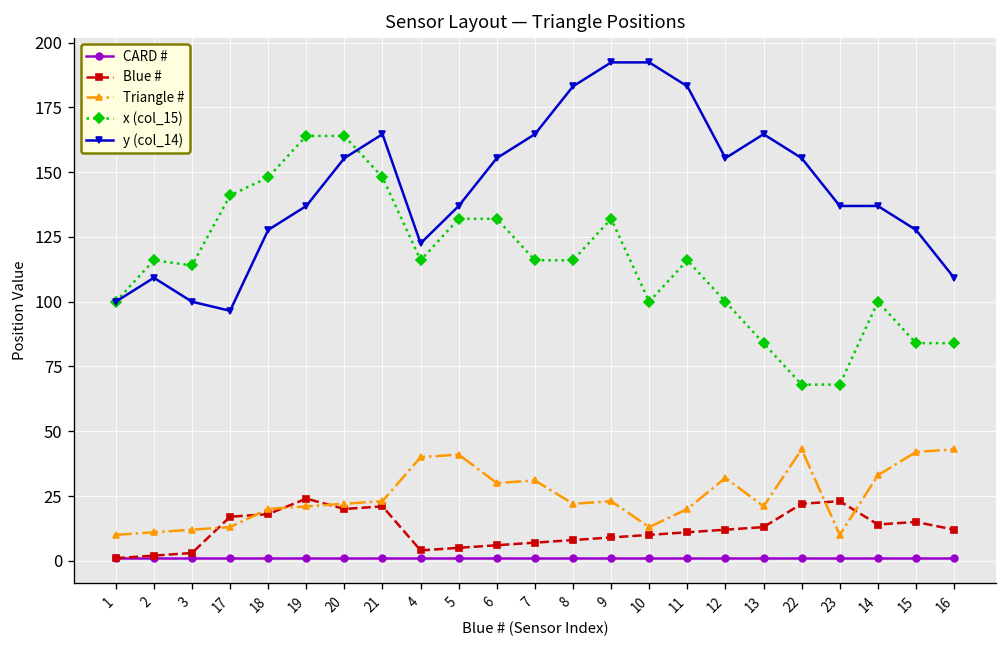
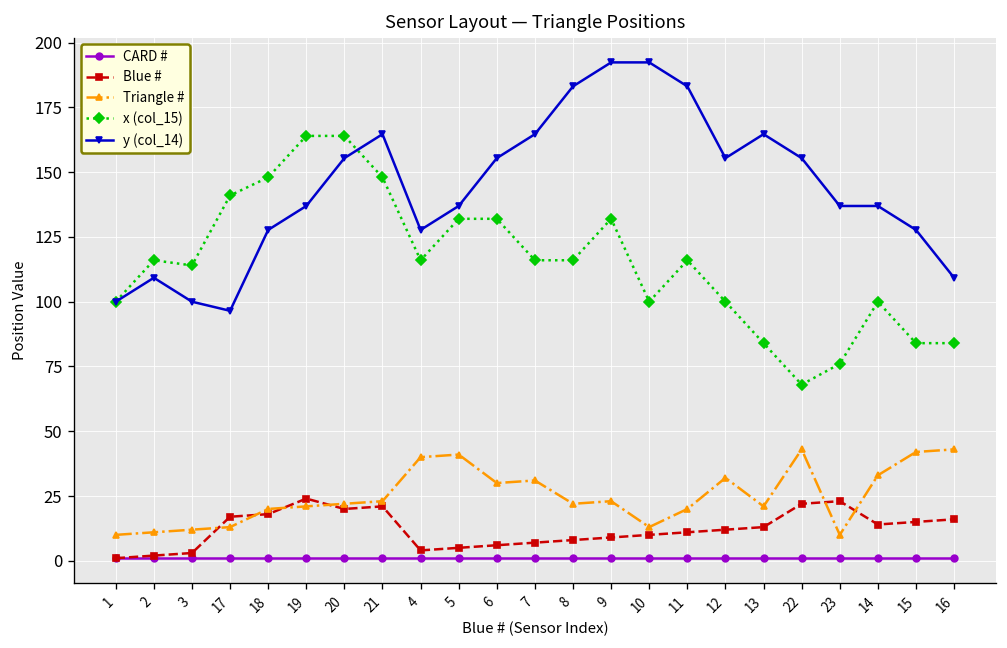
  {
    "CARD #": {
      "3": 1,
      "17": 1,
      "18": 1,
      "19": 1,
      "20": 1,
      "21": 1,
      "4": 1,
      "5": 1,
      "6": 1,
      "7": 1,
      "8": 1,
      "9": 1,
      "10": 1,
      "11": 1,
      "12": 1,
      "13": 1,
      "22": 1,
      "23": 1,
      "14": 1,
      "15": 1,
      "16": 1
    },
    "Blue #": {
      "3": 3,
      "17": 17,
      "18": 18,
      "19": 24,
      "20": 20,
      "21": 21,
      "4": 4,
      "5": 5,
      "6": 6,
      "7": 7,
      "8": 8,
      "9": 9,
      "10": 10,
      "11": 11,
      "12": 12,
      "13": 13,
      "22": 22,
      "23": 23,
      "14": 14,
      "15": 15,
-     "16": 12
+     "16": 16
    },
    "Triangle #": {
      "1": 10,
      "2": 11,
      "3": 12,
      "17": 13,
      "18": 20,
      "19": 21,
      "20": 22,
      "21": 23,
      "4": 40,
      "5": 41,
      "6": 30,
      "7": 31,
      "8": 22,
      "9": 23,
      "10": 13,
      "11": 20,
      "12": 32,
      "13": 21,
      "22": 43,
      "23": 10,
      "14": 33,
      "15": 42,
      "16": 43
    },
    "x (col_15)": {
      "2": 116,
      "3": 114,
      "17": 141,
      "18": 148,
      "19": 164,
      "20": 164,
      "21": 148,
      "4": 116,
      "5": 132,
      "6": 132,
      "7": 116,
      "8": 116,
      "9": 132,
      "10": 100,
      "11": 116,
      "12": 100,
      "13": 84,
      "22": 68,
-     "23": 68,
+     "23": 76,
      "14": 100,
      "15": 84,
      "16": 84
    },
    "y (col_14)": {
      "2": 109,
      "3": 100,
      "17": 96,
      "18": 128,
      "19": 137,
      "20": 155,
      "21": 165,
-     "4": 123,
+     "4": 128,
      "5": 137,
      "6": 155,
      "7": 165,
      "8": 183,
      "9": 192,
      "10": 192,
      "11": 183,
      "12": 155,
      "13": 165,
      "22": 155,
      "23": 137,
      "14": 137,
      "15": 128,
      "16": 109
    }
  }
